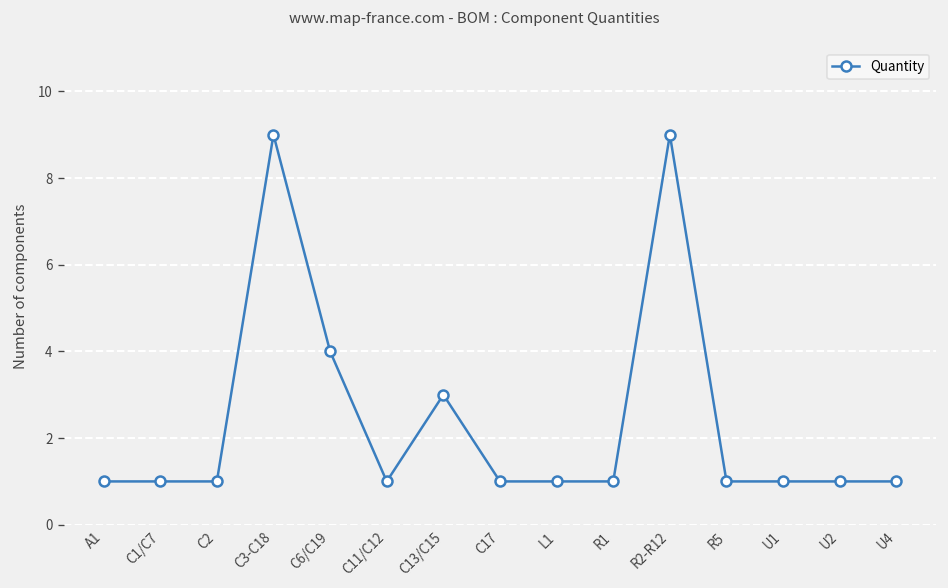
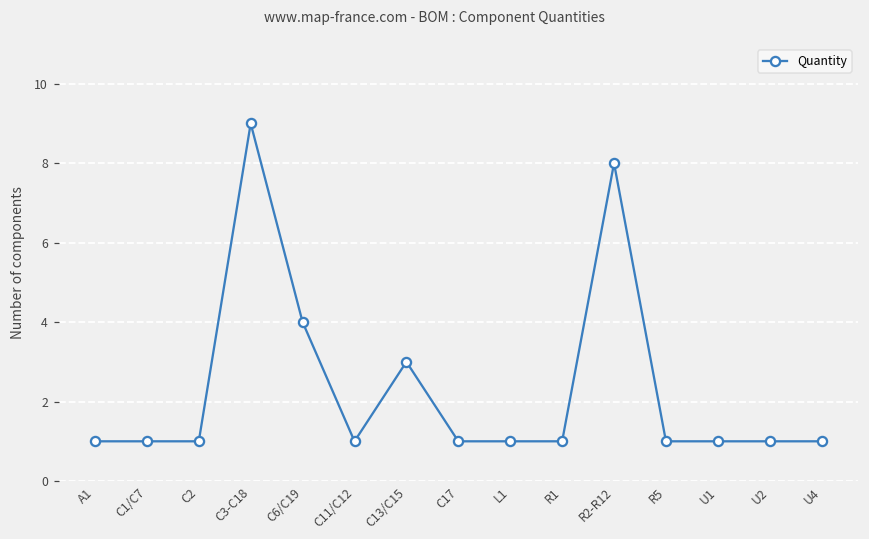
  {
    "A1": 1,
    "C1/C7": 1,
    "C2": 1,
    "C3-C18": 9,
    "C6/C19": 4,
    "C11/C12": 1,
    "C13/C15": 3,
    "C17": 1,
    "L1": 1,
    "R1": 1,
-   "R2-R12": 9,
+   "R2-R12": 8,
    "R5": 1,
    "U1": 1,
    "U2": 1,
    "U4": 1
  }
